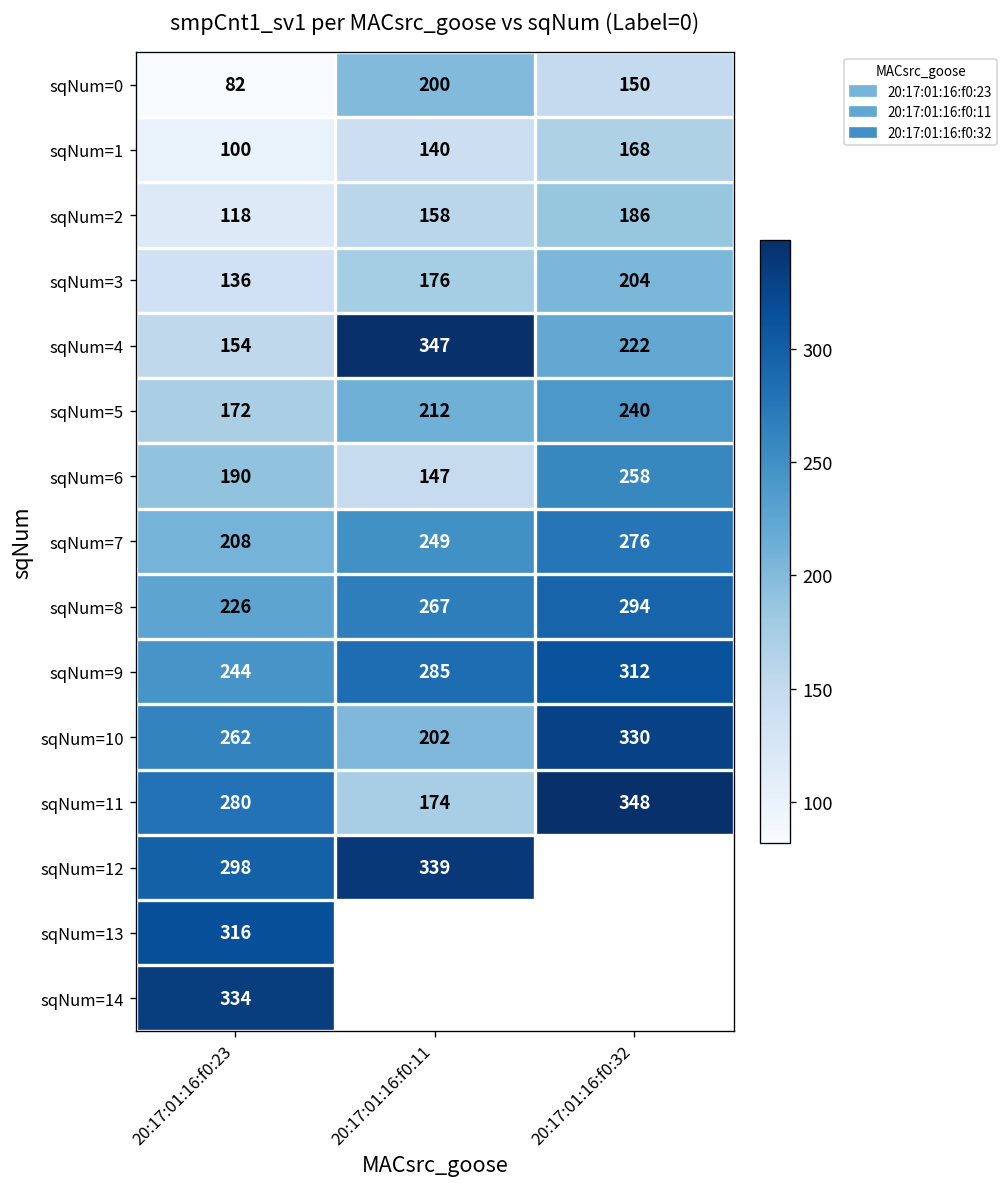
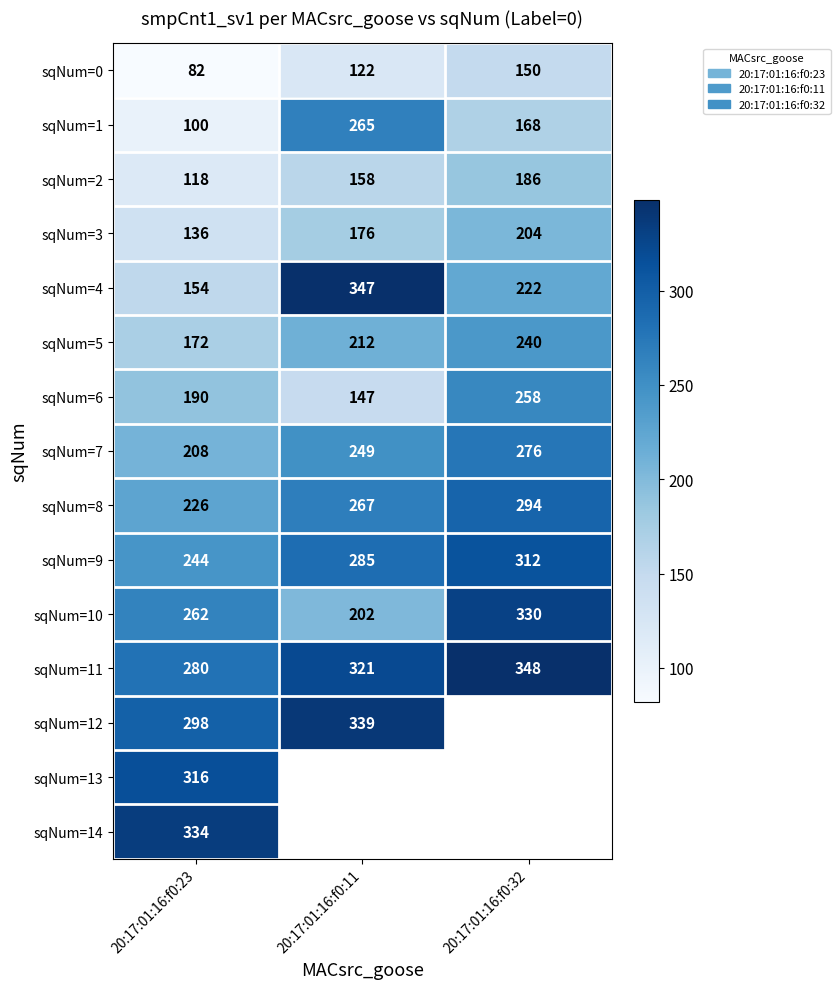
  {
    "sqNum=0": {
      "20:17:01:16:f0:23": 82,
-     "20:17:01:16:f0:11": 200,
+     "20:17:01:16:f0:11": 122,
      "20:17:01:16:f0:32": 150
    },
    "sqNum=1": {
      "20:17:01:16:f0:23": 100,
-     "20:17:01:16:f0:11": 140,
+     "20:17:01:16:f0:11": 265,
      "20:17:01:16:f0:32": 168
    },
    "sqNum=2": {
      "20:17:01:16:f0:23": 118,
      "20:17:01:16:f0:11": 158,
      "20:17:01:16:f0:32": 186
    },
    "sqNum=3": {
      "20:17:01:16:f0:23": 136,
      "20:17:01:16:f0:11": 176,
      "20:17:01:16:f0:32": 204
    },
    "sqNum=4": {
      "20:17:01:16:f0:23": 154,
      "20:17:01:16:f0:11": 347,
      "20:17:01:16:f0:32": 222
    },
    "sqNum=5": {
      "20:17:01:16:f0:23": 172,
      "20:17:01:16:f0:11": 212,
      "20:17:01:16:f0:32": 240
    },
    "sqNum=6": {
      "20:17:01:16:f0:23": 190,
      "20:17:01:16:f0:11": 147,
      "20:17:01:16:f0:32": 258
    },
    "sqNum=7": {
      "20:17:01:16:f0:23": 208,
      "20:17:01:16:f0:11": 249,
      "20:17:01:16:f0:32": 276
    },
    "sqNum=8": {
      "20:17:01:16:f0:23": 226,
      "20:17:01:16:f0:11": 267,
      "20:17:01:16:f0:32": 294
    },
    "sqNum=9": {
      "20:17:01:16:f0:23": 244,
      "20:17:01:16:f0:11": 285,
      "20:17:01:16:f0:32": 312
    },
    "sqNum=10": {
      "20:17:01:16:f0:23": 262,
      "20:17:01:16:f0:11": 202,
      "20:17:01:16:f0:32": 330
    },
    "sqNum=11": {
      "20:17:01:16:f0:23": 280,
-     "20:17:01:16:f0:11": 174,
+     "20:17:01:16:f0:11": 321,
      "20:17:01:16:f0:32": 348
    },
    "sqNum=12": {
      "20:17:01:16:f0:23": 298,
      "20:17:01:16:f0:11": 339
    },
    "sqNum=13": {
      "20:17:01:16:f0:23": 316
    },
    "sqNum=14": {
      "20:17:01:16:f0:23": 334
    }
  }
